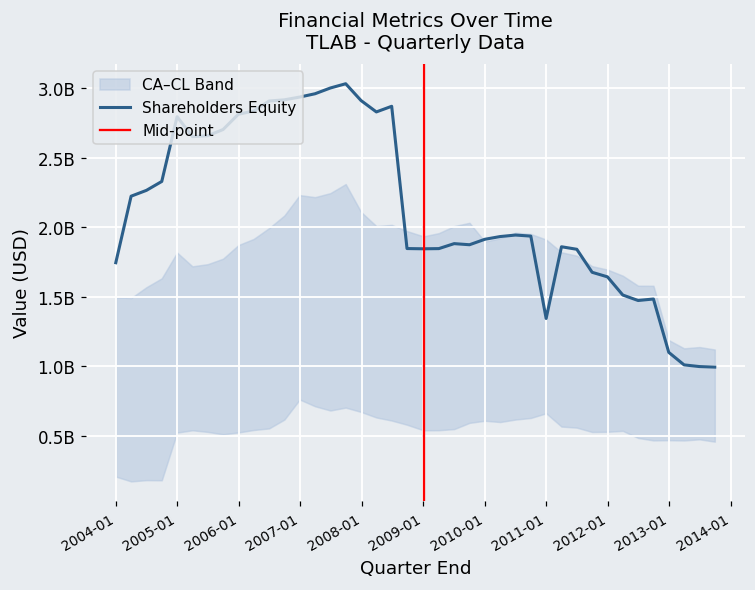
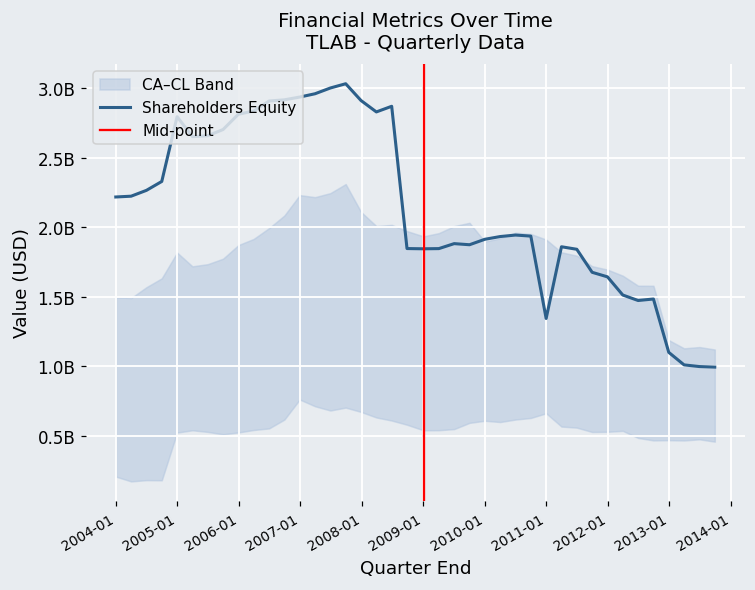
  {
    "Shareholders Equity": {
-     "2004-01": 1750000000,
+     "2004-01": 2220000000,
      "2009-01": 1850000000,
      "2011-01": 1350000000
    }
  }
